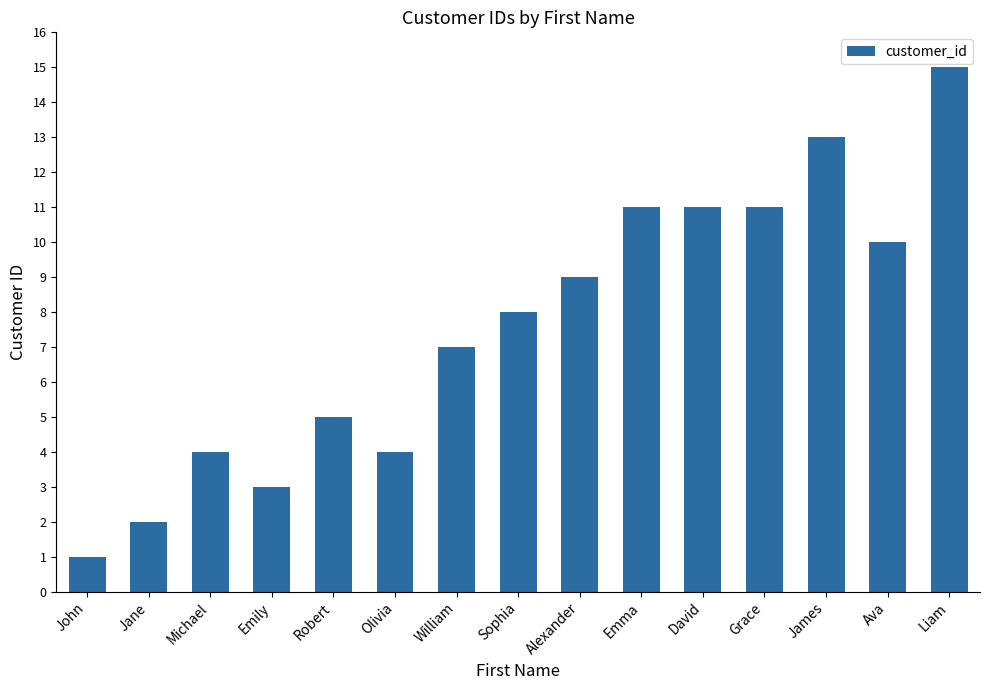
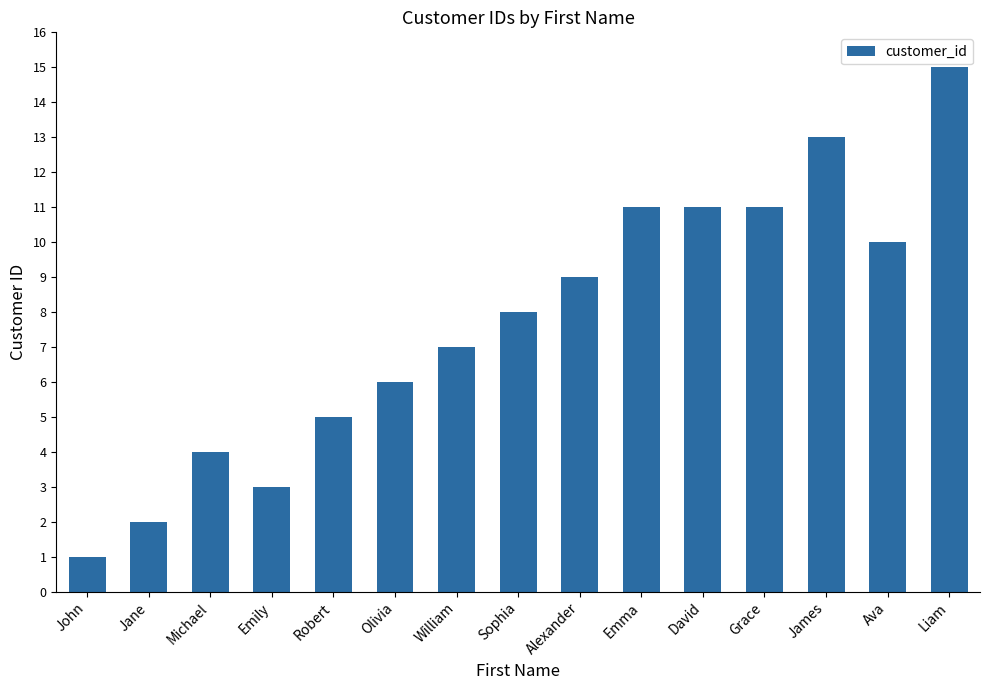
  {
    "John": 1,
    "Jane": 2,
    "Michael": 4,
    "Emily": 3,
    "Robert": 5,
-   "Olivia": 4,
+   "Olivia": 6,
    "William": 7,
    "Sophia": 8,
    "Alexander": 9,
    "Emma": 11,
    "David": 11,
    "Grace": 11,
    "James": 13,
    "Ava": 10,
    "Liam": 15
  }
